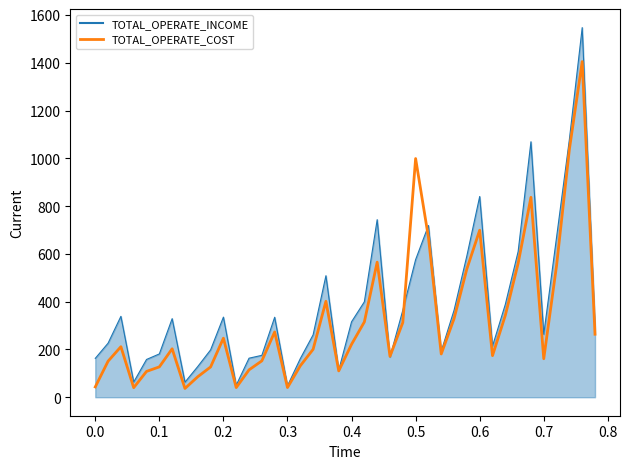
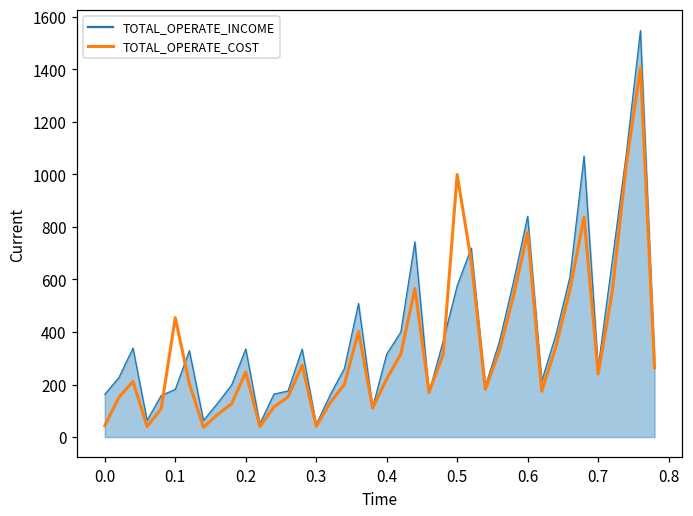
  {
    "TOTAL_OPERATE_INCOME": {
      "0.0": 160,
      "0.1": 180,
      "0.2": 340,
      "0.4": 320,
      "0.5": 580,
      "0.6": 840,
      "0.7": 260
    },
    "TOTAL_OPERATE_COST": {
      "0.0": 40,
-     "0.1": 130,
+     "0.1": 450,
      "0.2": 250,
      "0.4": 220,
      "0.5": 1000,
-     "0.6": 700,
-     "0.7": 160
+     "0.6": 780,
+     "0.7": 240
    }
  }
